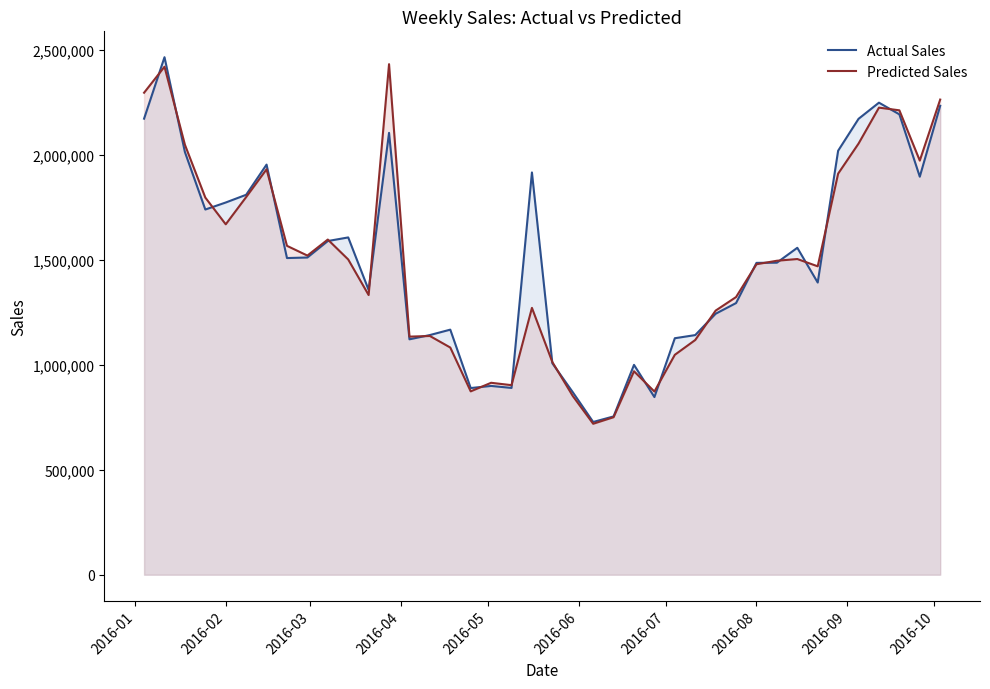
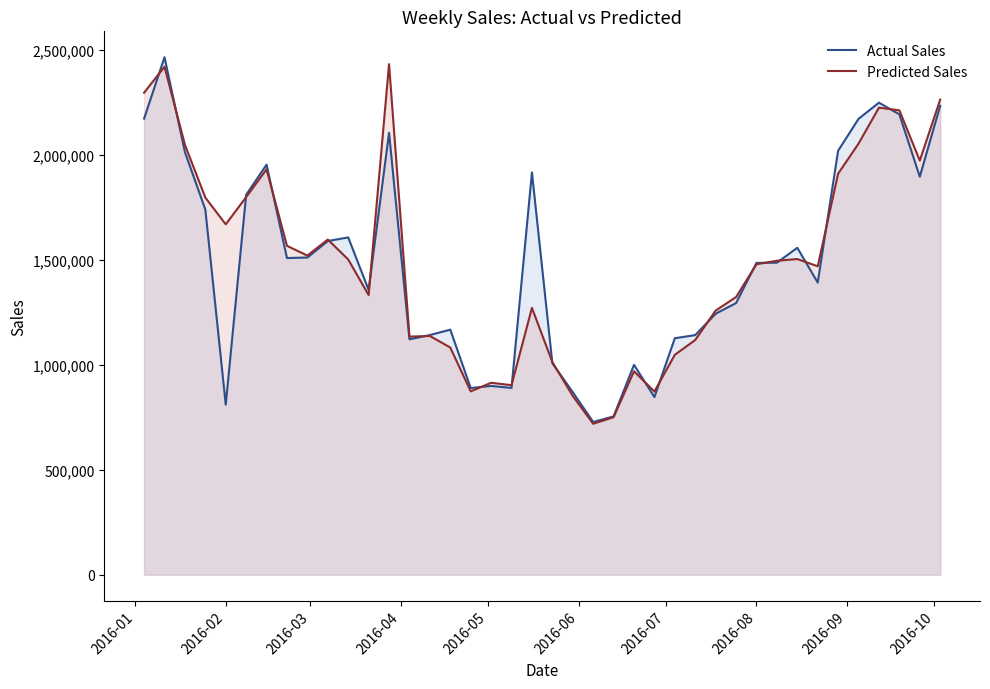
  {
    "Actual Sales": {
-     "2016-02": "1,770,000"
+     "2016-02": "810,000"
    },
    "Predicted Sales": {
      "2016-02": "1,670,000"
    }
  }
